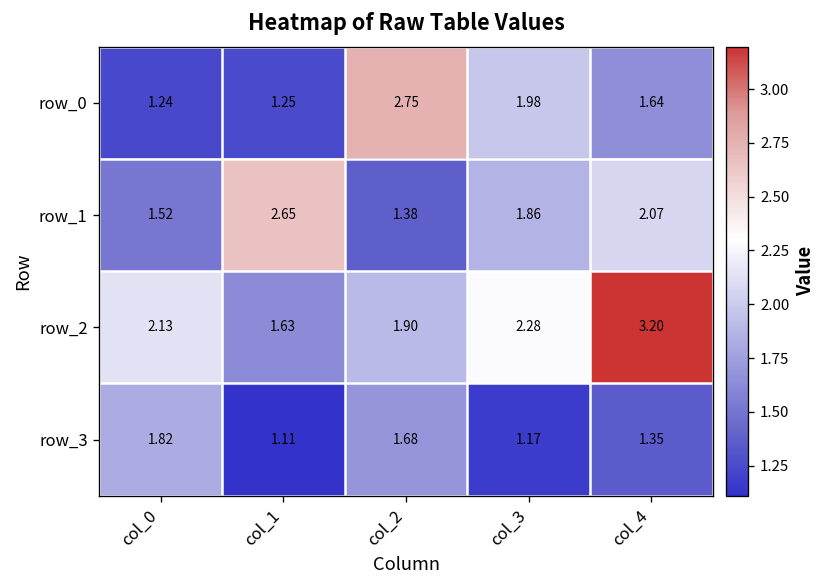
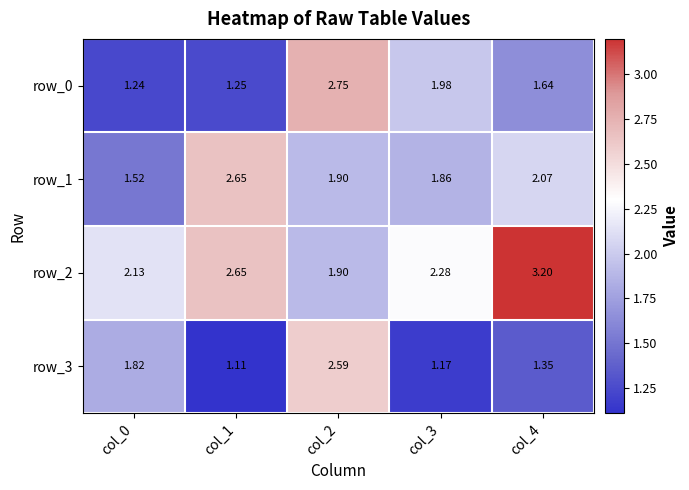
  {
    "row_0": {
      "col_0": 1.24,
      "col_1": 1.25,
      "col_2": 2.75,
      "col_3": 1.98,
      "col_4": 1.64
    },
    "row_1": {
      "col_0": 1.52,
      "col_1": 2.65,
-     "col_2": 1.38,
+     "col_2": 1.90,
      "col_3": 1.86,
      "col_4": 2.07
    },
    "row_2": {
      "col_0": 2.13,
-     "col_1": 1.63,
+     "col_1": 2.65,
      "col_2": 1.90,
      "col_3": 2.28,
      "col_4": 3.20
    },
    "row_3": {
      "col_0": 1.82,
      "col_1": 1.11,
-     "col_2": 1.68,
+     "col_2": 2.59,
      "col_3": 1.17,
      "col_4": 1.35
    }
  }
